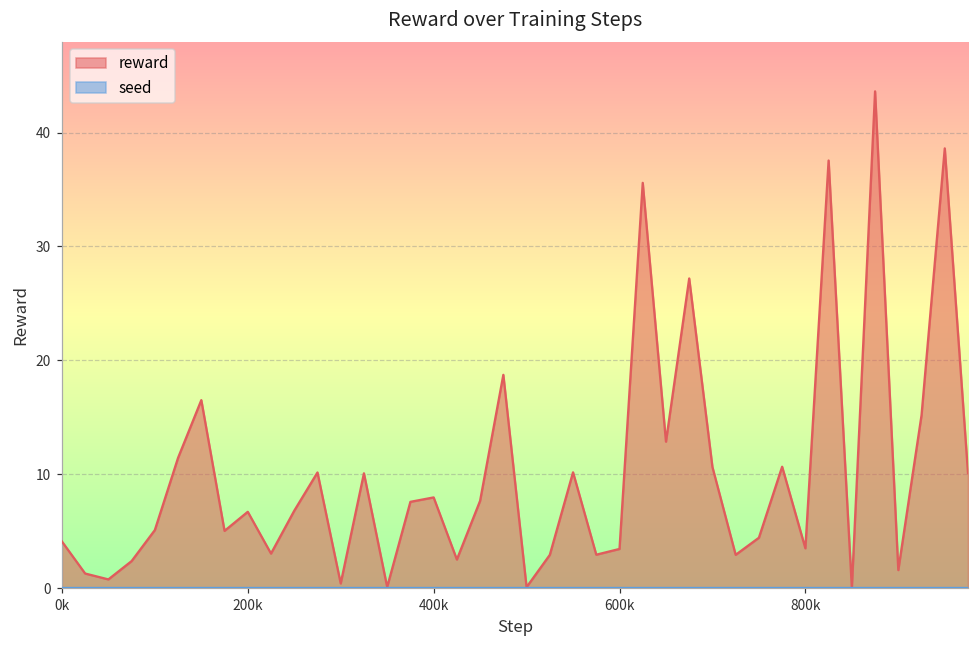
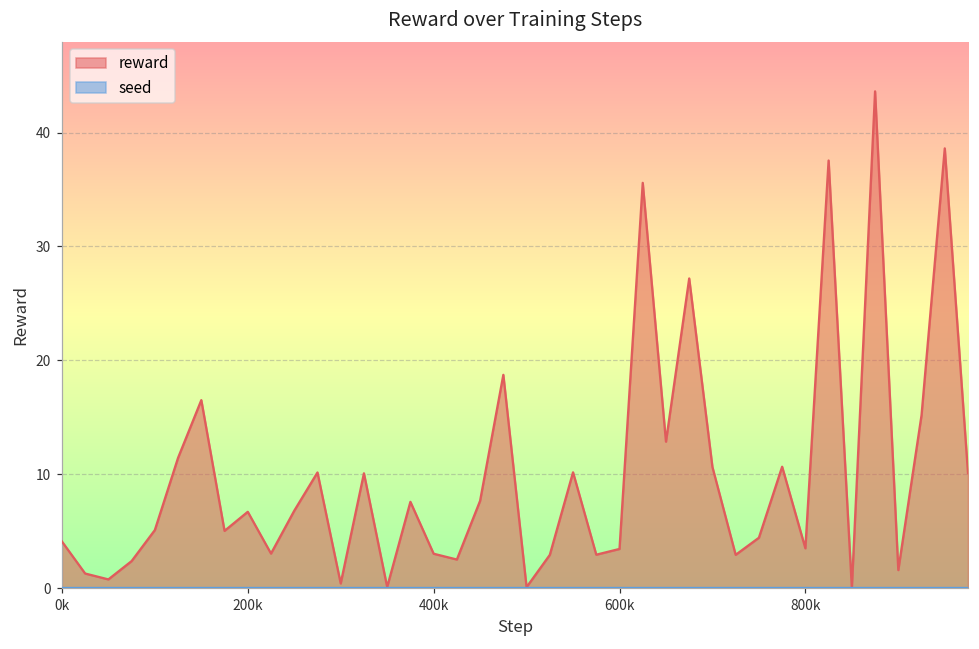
  {
    "reward": {
      "0k": 4.1,
      "200k": 6.7,
-     "400k": 8.0,
+     "400k": 3.0,
      "600k": 3.4,
      "800k": 3.5
    },
    "seed": {
      "0k": 0.0,
      "200k": 0.0,
      "400k": 0.0,
      "600k": 0.0,
      "800k": 0.0
    }
  }
